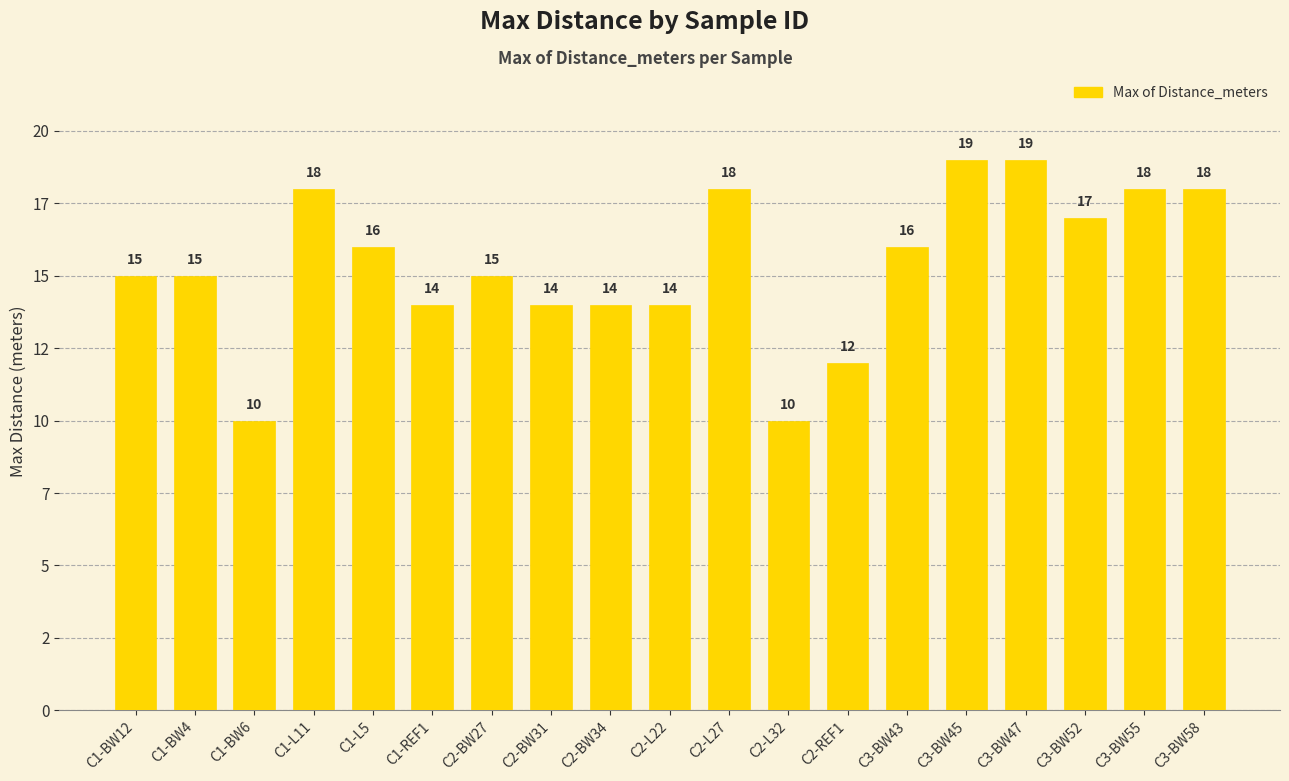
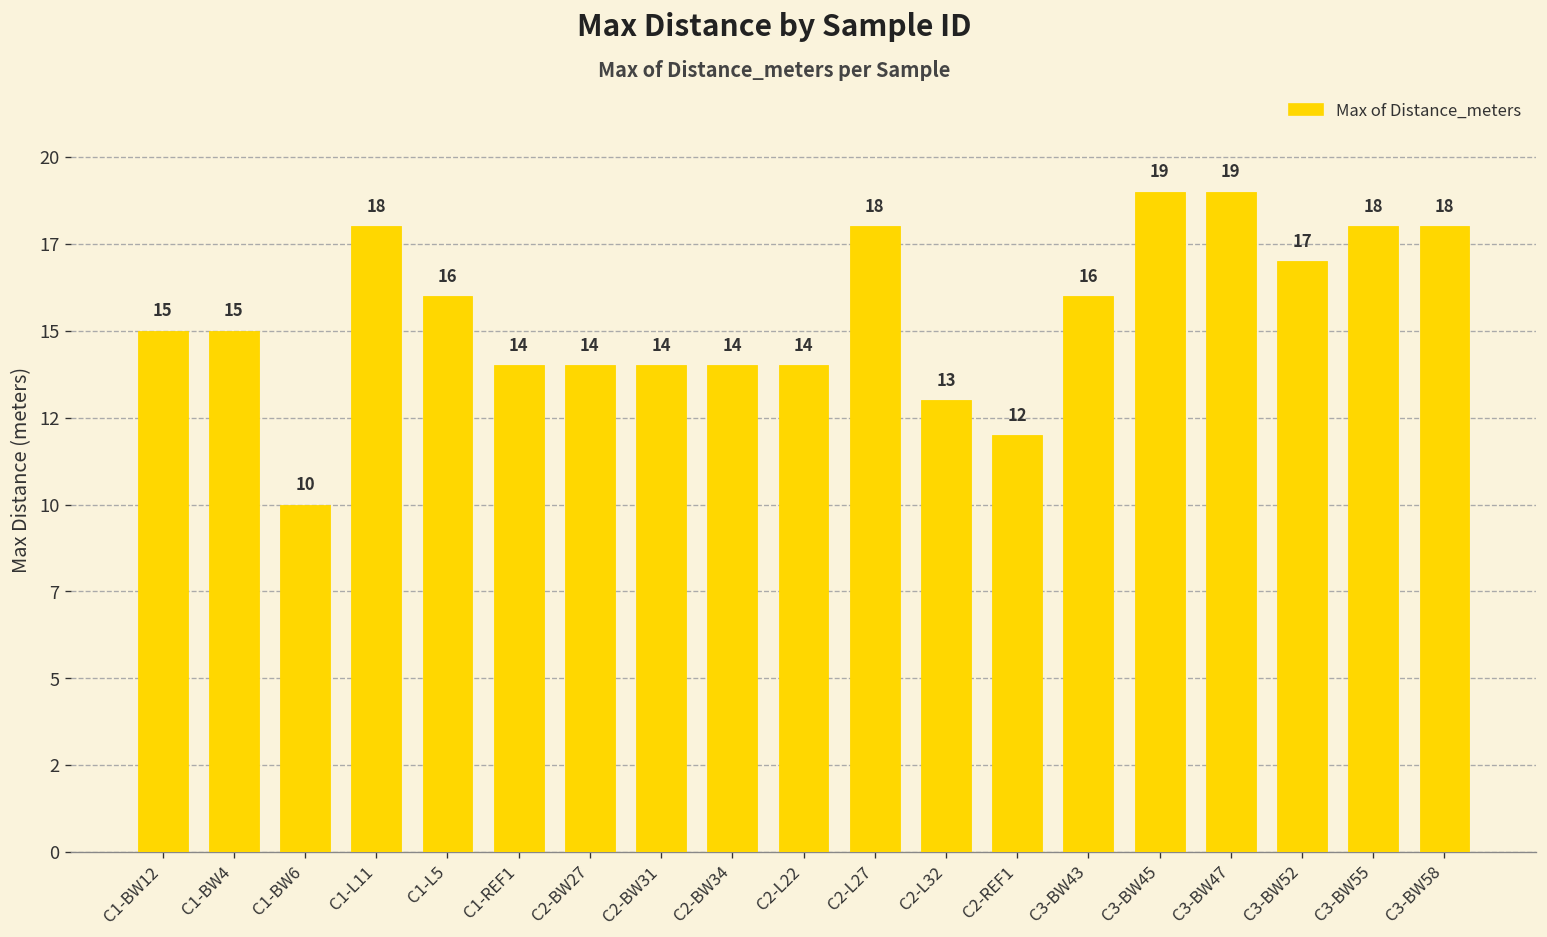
  {
    "C1-BW12": 15,
    "C1-BW4": 15,
    "C1-BW6": 10,
    "C1-L11": 18,
    "C1-L5": 16,
    "C1-REF1": 14,
-   "C2-BW27": 15,
+   "C2-BW27": 14,
    "C2-BW31": 14,
    "C2-BW34": 14,
    "C2-L22": 14,
    "C2-L27": 18,
-   "C2-L32": 10,
+   "C2-L32": 13,
    "C2-REF1": 12,
    "C3-BW43": 16,
    "C3-BW45": 19,
    "C3-BW47": 19,
    "C3-BW52": 17,
    "C3-BW55": 18,
    "C3-BW58": 18
  }
